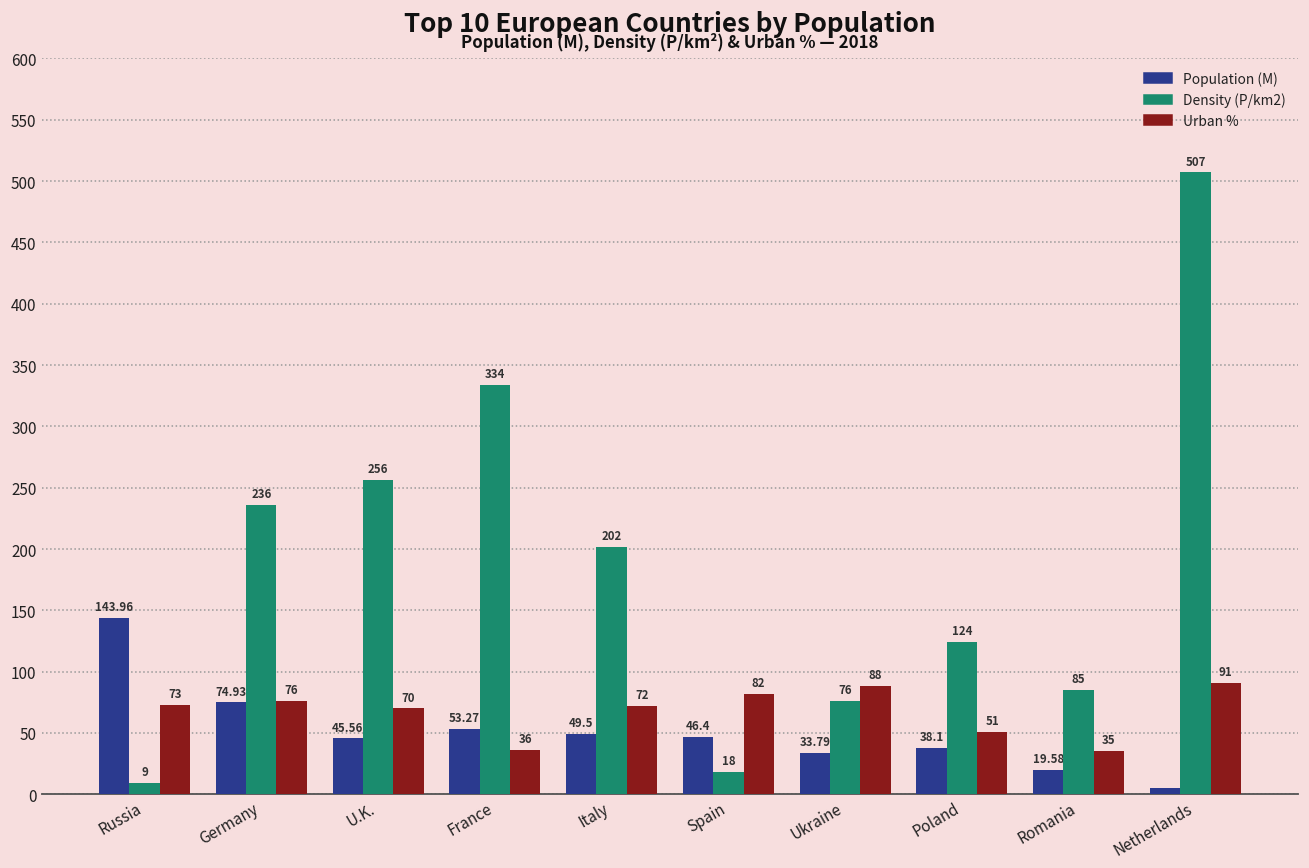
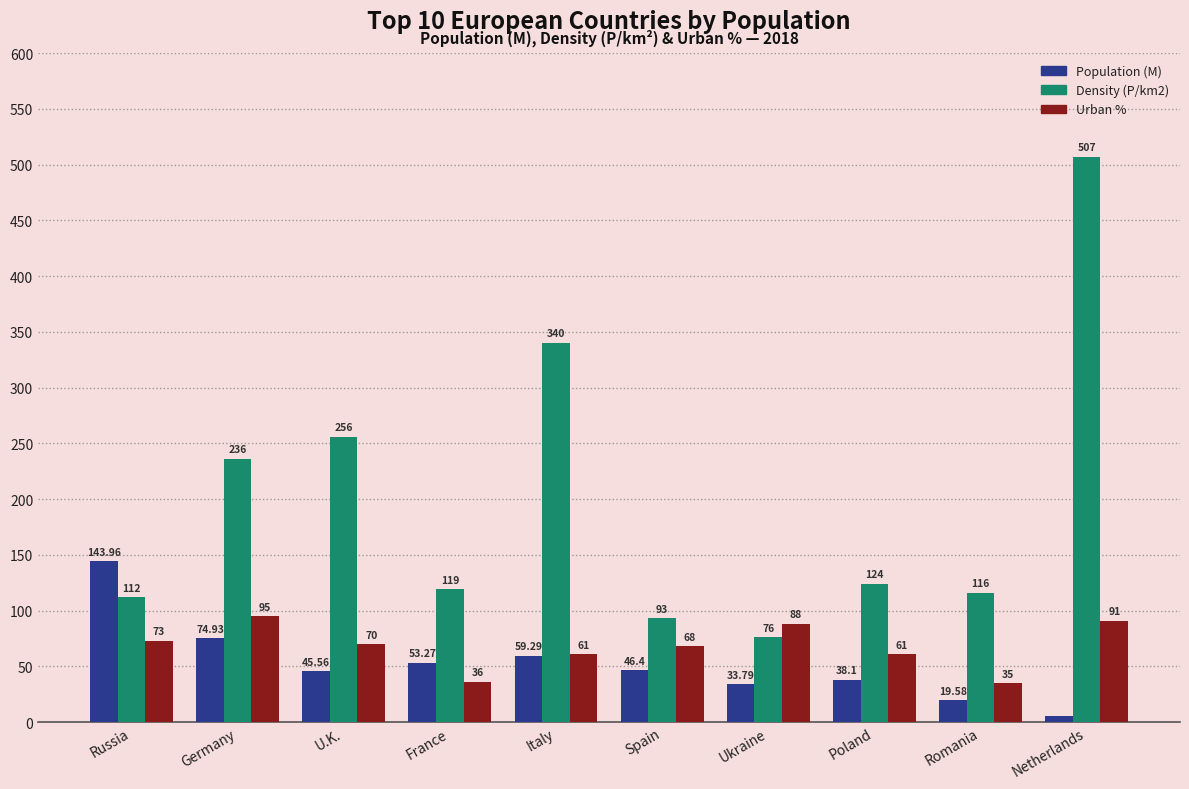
  {
    "Population (M)": {
      "Russia": 143.96,
      "Germany": 74.93,
      "U.K.": 45.56,
      "France": 53.27,
-     "Italy": 49.5,
+     "Italy": 59.29,
      "Spain": 46.4,
      "Ukraine": 33.79,
      "Poland": 38.1,
      "Romania": 19.58
    },
    "Density (P/km2)": {
-     "Russia": 9,
+     "Russia": 112,
      "Germany": 236,
      "U.K.": 256,
-     "France": 334,
-     "Italy": 202,
-     "Spain": 18,
+     "France": 119,
+     "Italy": 340,
+     "Spain": 93,
      "Ukraine": 76,
      "Poland": 124,
-     "Romania": 85,
+     "Romania": 116,
      "Netherlands": 507
    },
    "Urban %": {
      "Russia": 73,
-     "Germany": 76,
+     "Germany": 95,
      "U.K.": 70,
      "France": 36,
-     "Italy": 72,
-     "Spain": 82,
+     "Italy": 61,
+     "Spain": 68,
      "Ukraine": 88,
-     "Poland": 51,
+     "Poland": 61,
      "Romania": 35,
      "Netherlands": 91
    }
  }
